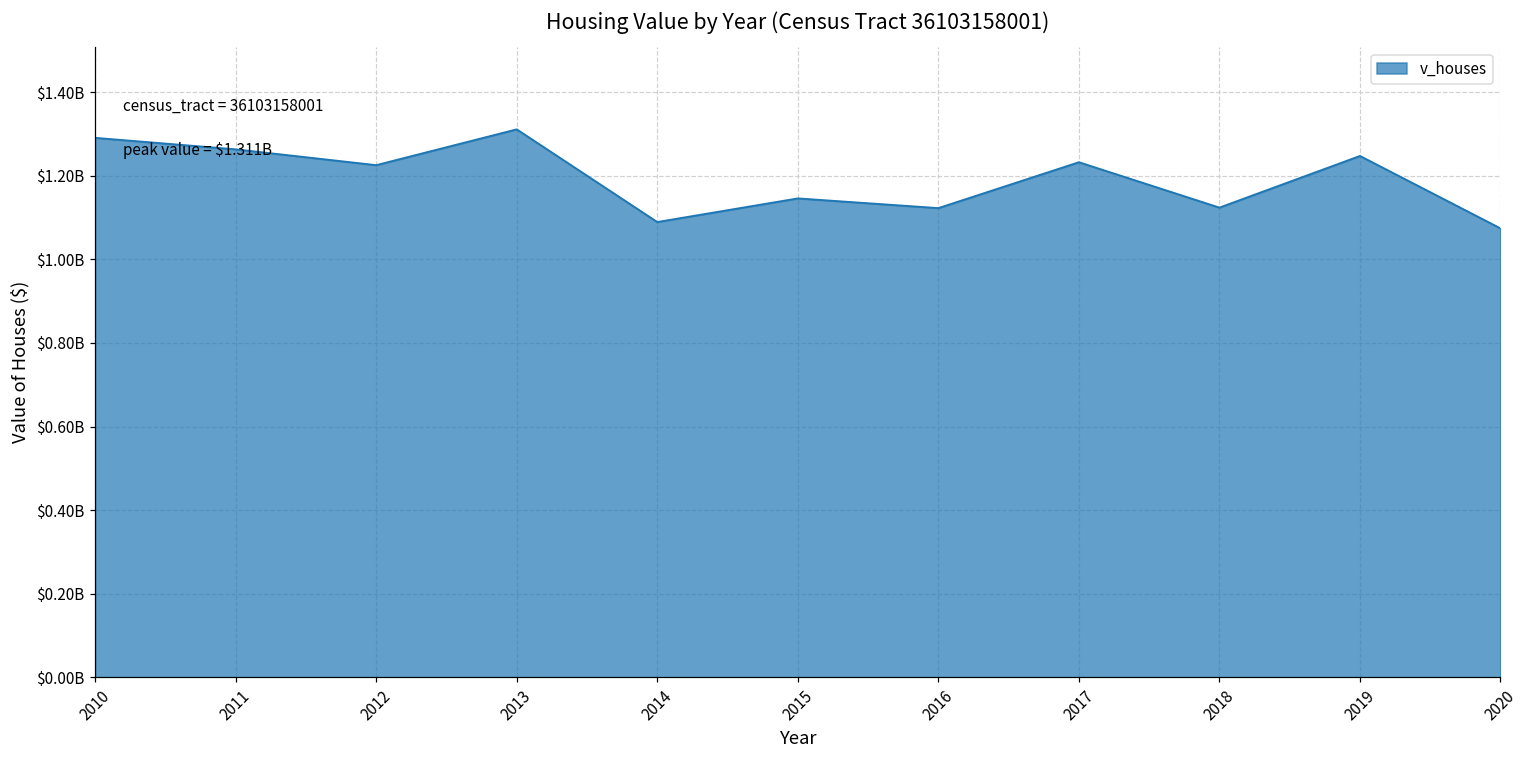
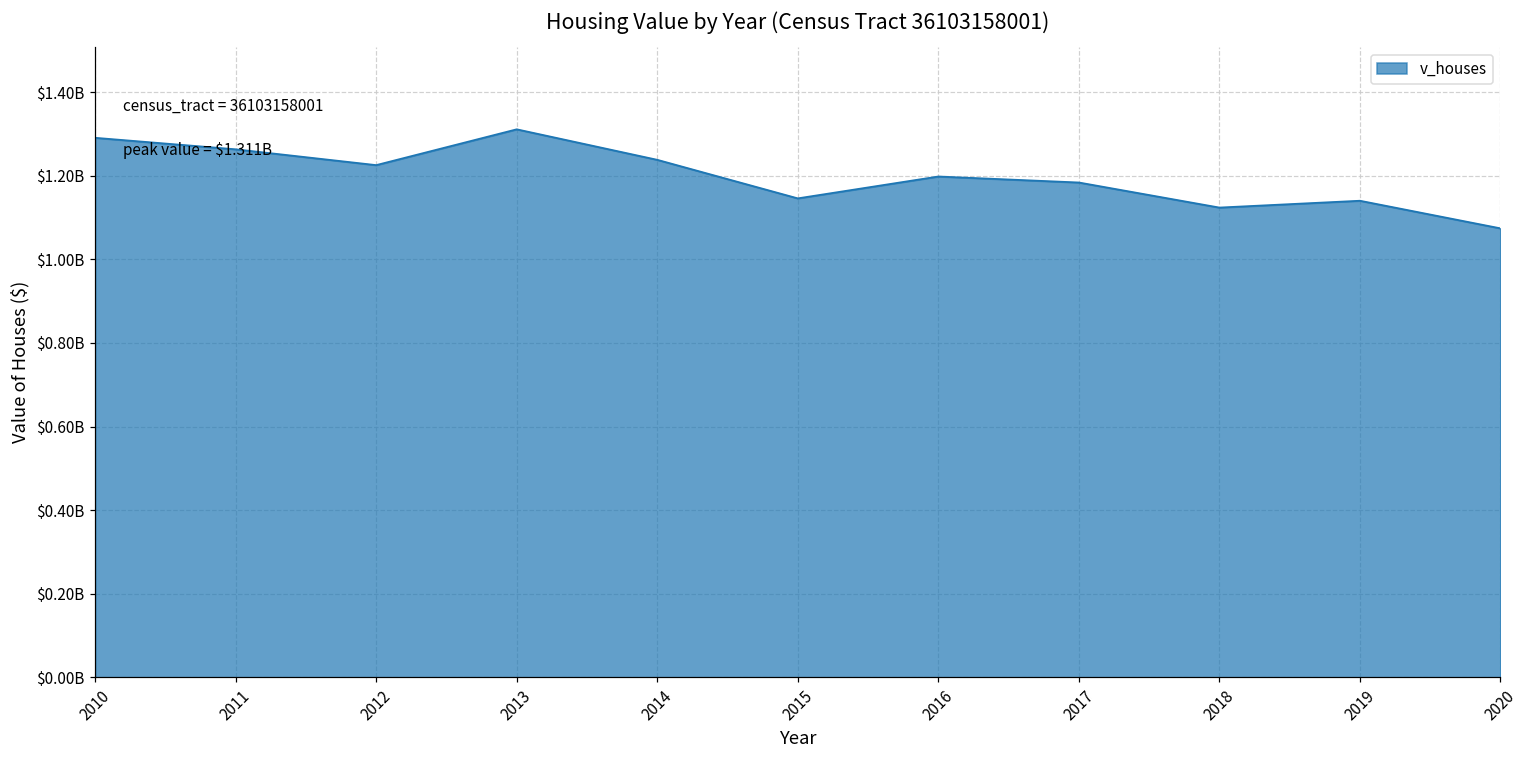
  {
    "2010": "$1290000000",
    "2012": "$1230000000",
    "2013": "$1310000000",
-   "2014": "$1090000000",
+   "2014": "$1240000000",
    "2015": "$1150000000",
-   "2016": "$1120000000",
-   "2017": "$1230000000",
+   "2016": "$1200000000",
+   "2017": "$1180000000",
    "2018": "$1120000000",
-   "2019": "$1250000000",
+   "2019": "$1140000000",
    "2020": "$1070000000"
  }
